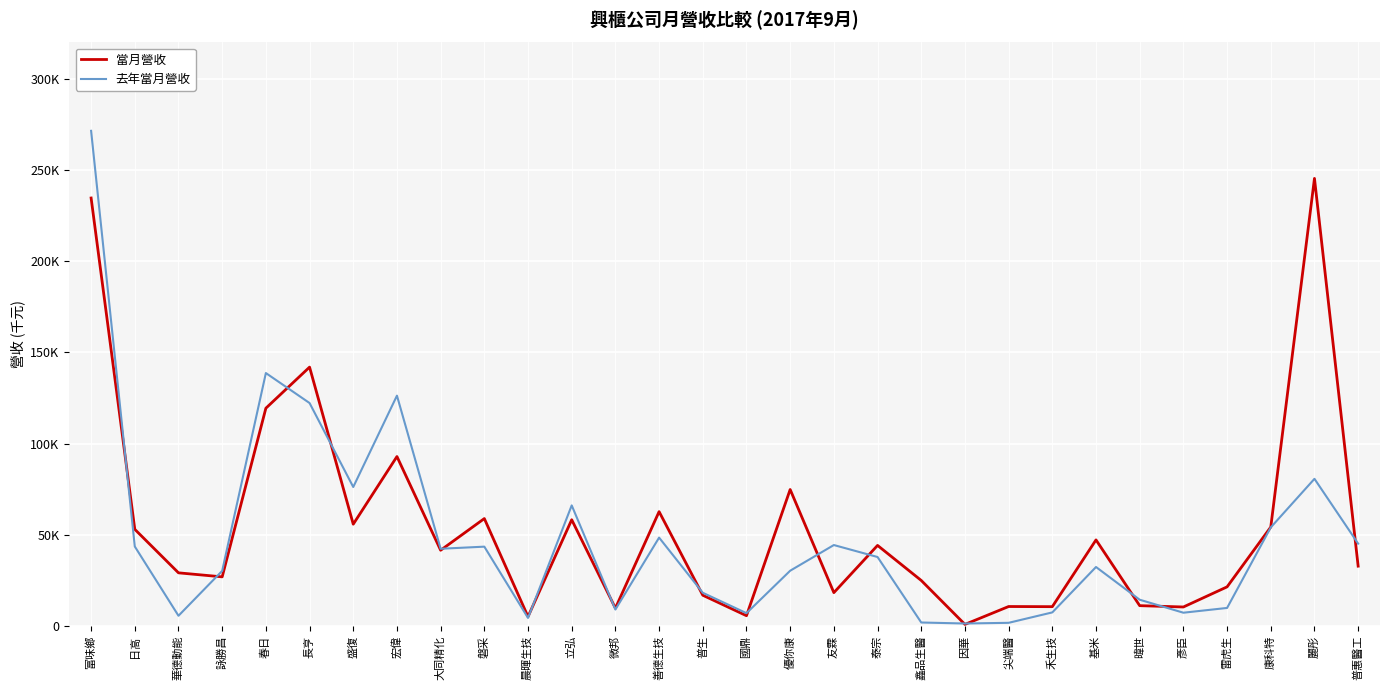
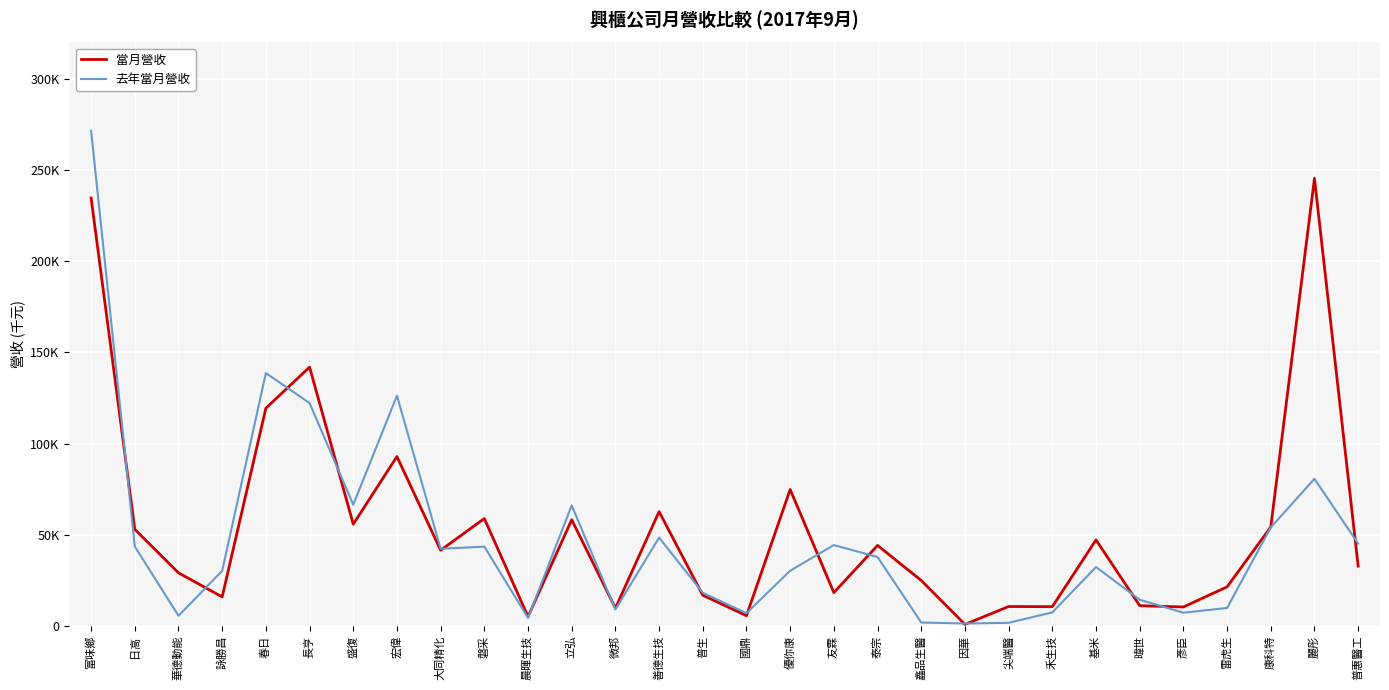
  {
    "當月營收": {
      "富味鄉": 235000,
      "日高": 53000,
      "華德動能": 29000,
-     "詠勝昌": 27000,
+     "詠勝昌": 16000,
      "春日": 119000,
      "長亨": 142000,
      "盛復": 56000,
      "宏偉": 93000,
      "磐采": 59000,
      "立弘": 58000,
      "善德生技": 63000,
      "優你康": 75000,
      "友霖": 18000,
      "泰宗": 44000,
      "鑫品生醫": 25000,
      "尖端醫": 11000,
      "禾生技": 10000,
      "基米": 47000,
      "暐世": 11000,
      "彥臣": 10000,
      "雷虎生": 21000,
      "麗彤": 245000,
      "普惠醫工": 33000
    },
    "去年當月營收": {
      "富味鄉": 272000,
      "日高": 43000,
      "華德動能": 5000,
      "詠勝昌": 30000,
      "春日": 139000,
      "長亨": 122000,
-     "盛復": 76000,
+     "盛復": 66000,
      "宏偉": 126000,
      "磐采": 43000,
      "立弘": 66000,
      "善德生技": 48000,
      "優你康": 30000,
      "友霖": 44000,
      "泰宗": 38000,
      "鑫品生醫": 2000,
      "尖端醫": 2000,
      "禾生技": 7000,
      "基米": 32000,
      "暐世": 14000,
      "彥臣": 7000,
      "雷虎生": 10000,
      "麗彤": 81000,
      "普惠醫工": 45000
    }
  }
